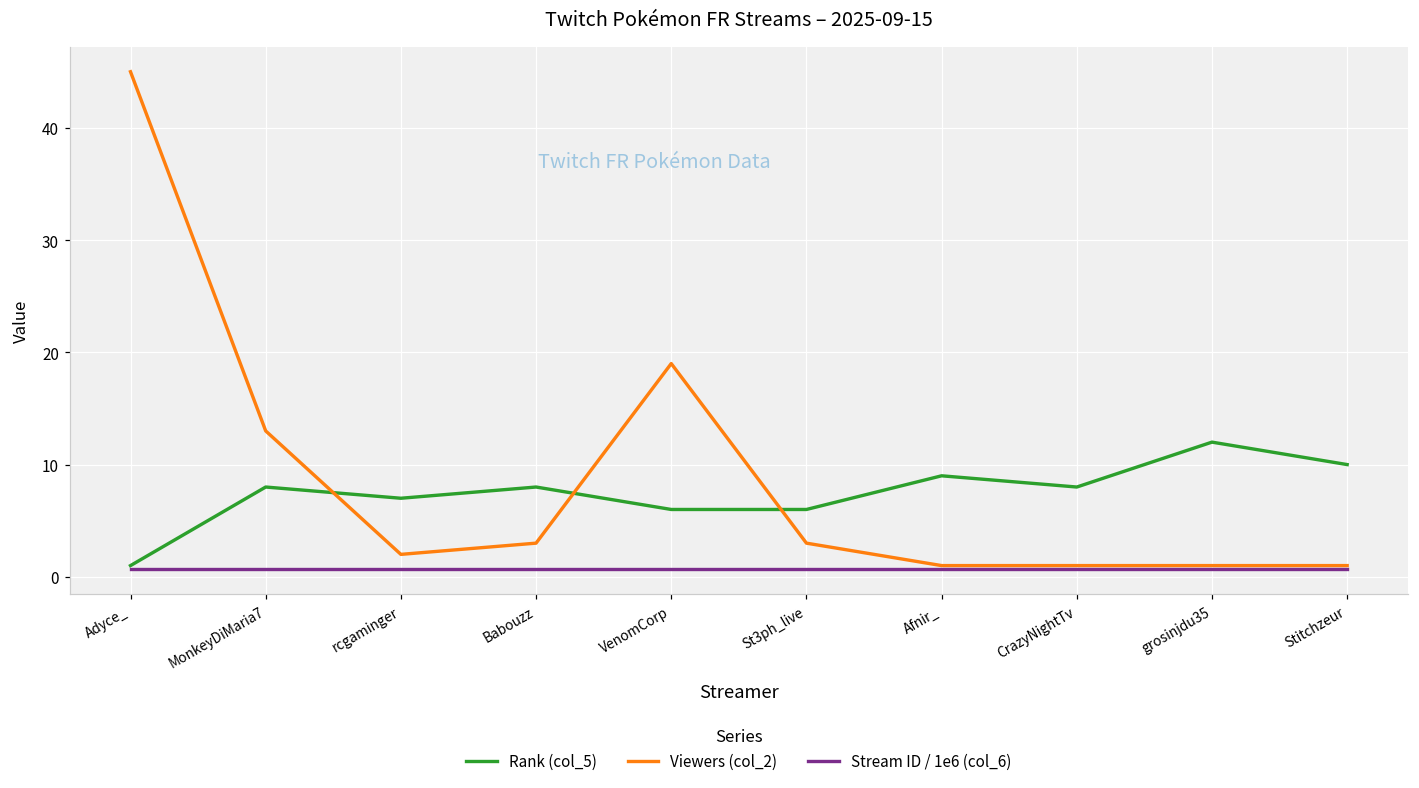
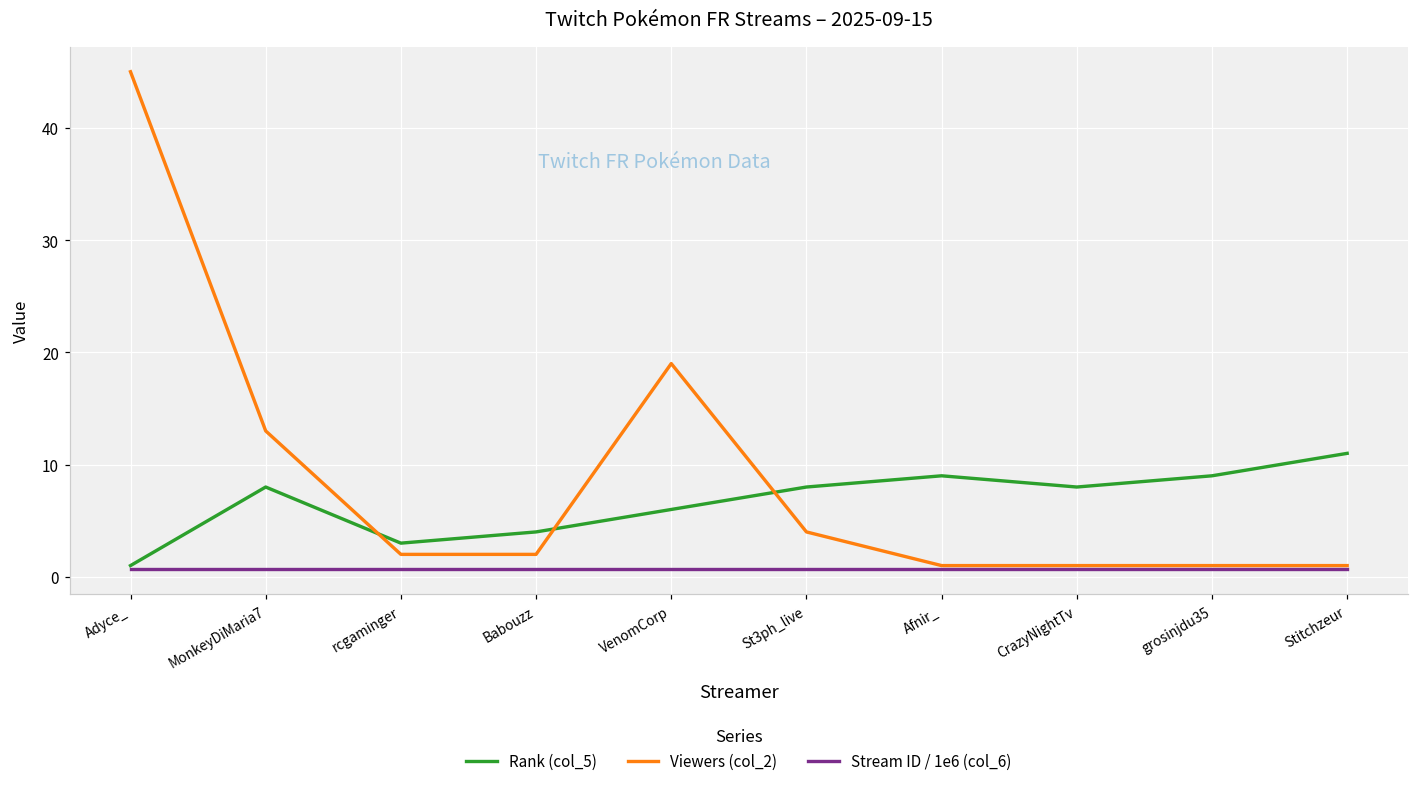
  {
    "Rank (col_5)": {
      "Adyce_": 1,
      "MonkeyDiMaria7": 8,
-     "rcgaminger": 7,
-     "Babouzz": 8,
+     "rcgaminger": 3,
+     "Babouzz": 4,
      "VenomCorp": 6,
-     "St3ph_live": 6,
+     "St3ph_live": 8,
      "Afnir_": 9,
      "CrazyNightTv": 8,
-     "grosinjdu35": 12,
-     "Stitchzeur": 10
+     "grosinjdu35": 9,
+     "Stitchzeur": 11
    },
    "Viewers (col_2)": {
      "Adyce_": 45,
      "MonkeyDiMaria7": 13,
      "rcgaminger": 2,
-     "Babouzz": 3,
+     "Babouzz": 2,
      "VenomCorp": 19,
-     "St3ph_live": 3,
+     "St3ph_live": 4,
      "Afnir_": 1,
      "CrazyNightTv": 1,
      "grosinjdu35": 1,
      "Stitchzeur": 1
    },
    "Stream ID / 1e6 (col_6)": {
      "Adyce_": 0.7,
      "MonkeyDiMaria7": 0.7,
      "rcgaminger": 0.7,
      "Babouzz": 0.7,
      "VenomCorp": 0.7,
      "St3ph_live": 0.7,
      "Afnir_": 0.7,
      "CrazyNightTv": 0.7,
      "grosinjdu35": 0.7,
      "Stitchzeur": 0.7
    }
  }
